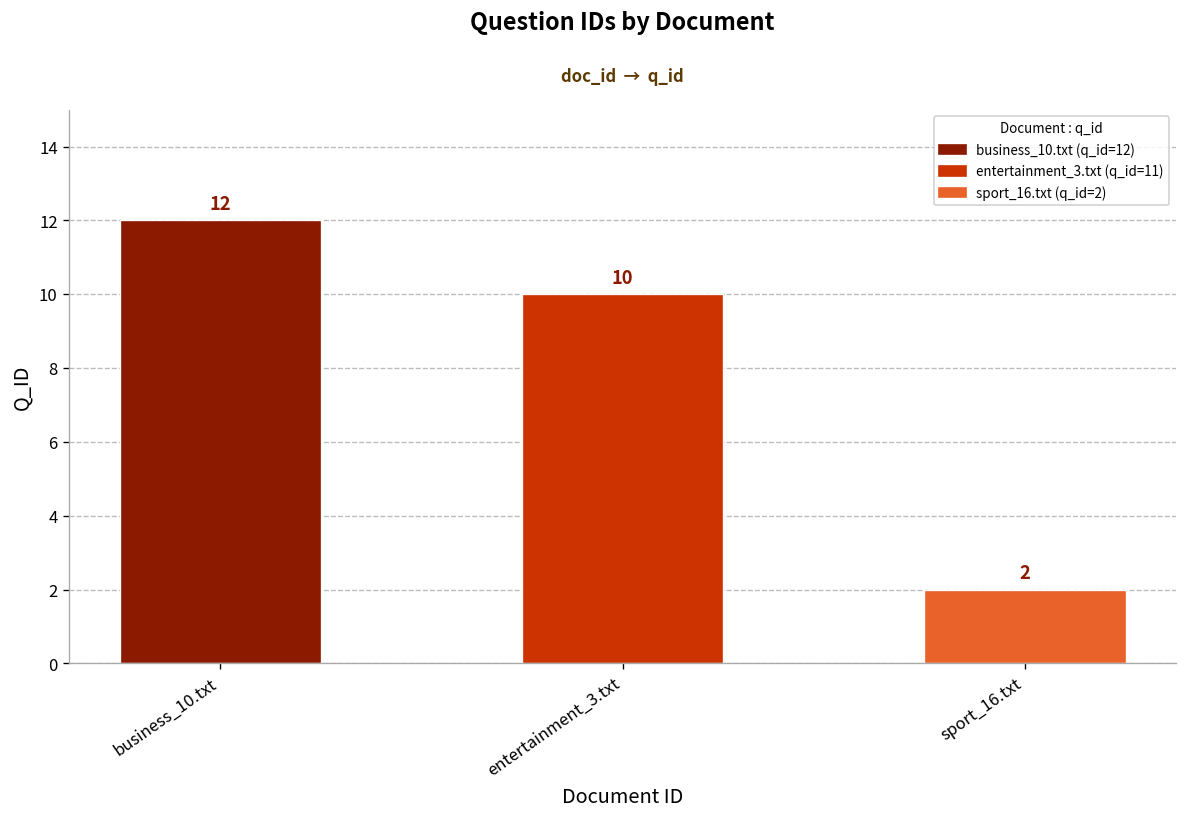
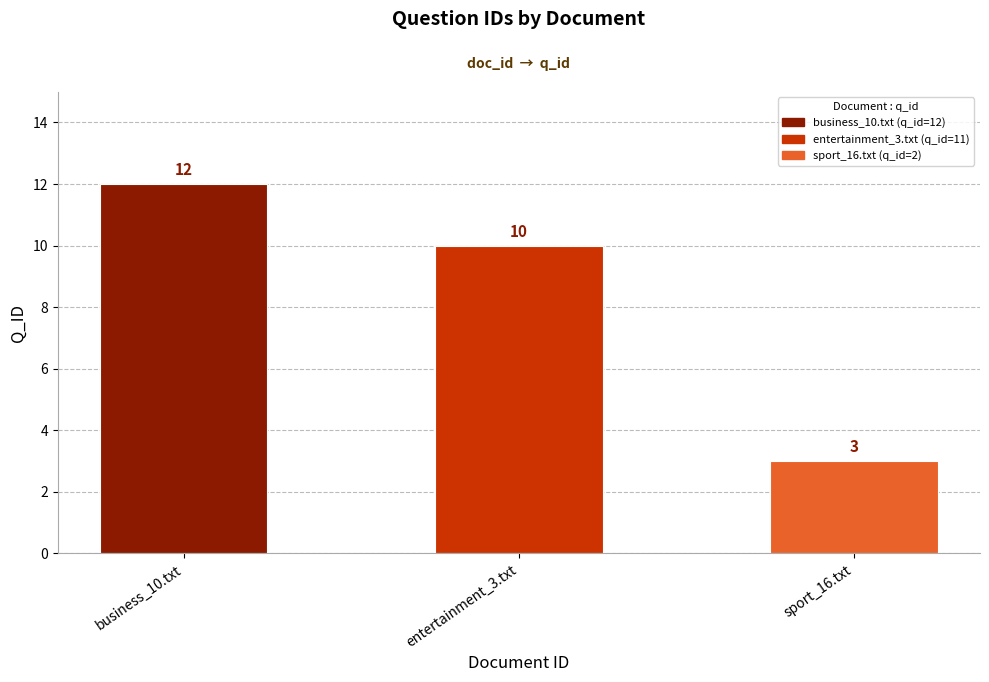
  {
    "business_10.txt": 12,
    "entertainment_3.txt": 10,
-   "sport_16.txt": 2
+   "sport_16.txt": 3
  }
